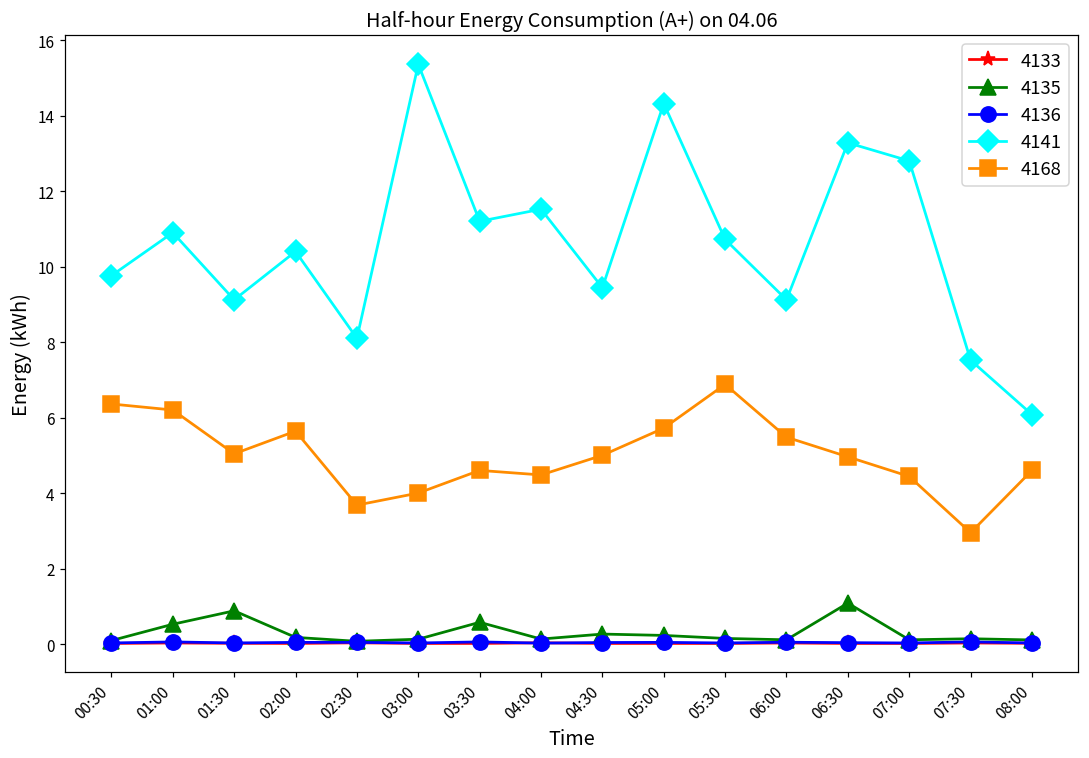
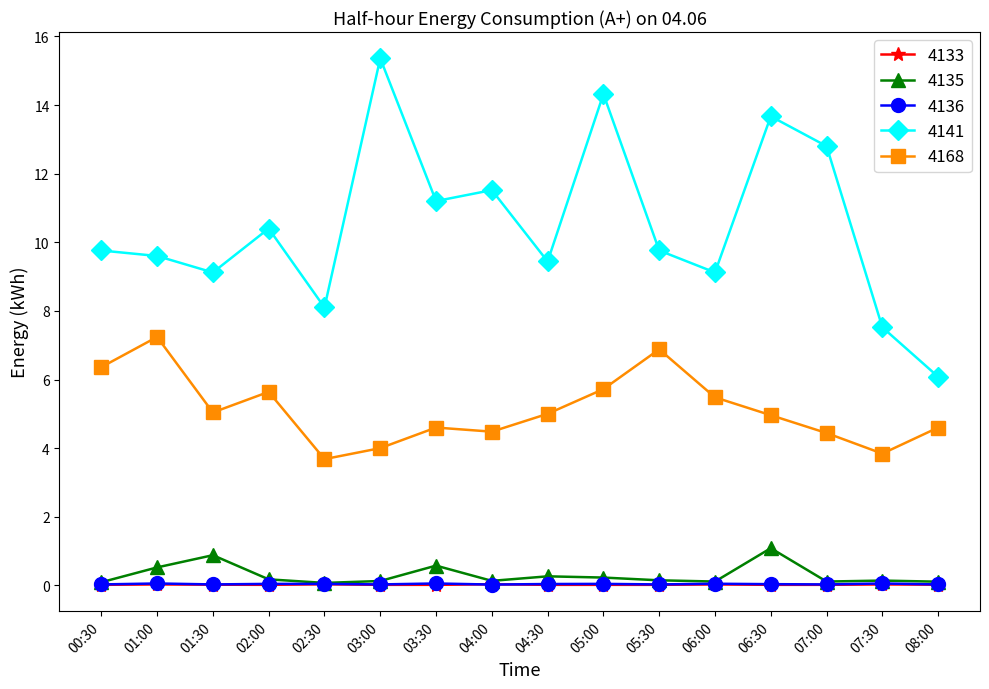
  {
    "4135": {
      "01:00": 0.5,
      "01:30": 0.9,
      "02:00": 0.2,
      "03:00": 0.1,
      "03:30": 0.6,
      "04:00": 0.1,
      "04:30": 0.3,
      "05:00": 0.2,
      "05:30": 0.1,
      "06:30": 1.1,
      "07:00": 0.1,
      "07:30": 0.1,
      "08:00": 0.1
    },
    "4141": {
      "00:30": 9.8,
-     "01:00": 10.9,
+     "01:00": 9.6,
      "01:30": 9.1,
      "02:00": 10.4,
      "02:30": 8.1,
      "03:00": 15.4,
      "03:30": 11.2,
      "04:00": 11.5,
      "04:30": 9.4,
      "05:00": 14.3,
-     "05:30": 10.7,
+     "05:30": 9.8,
      "06:00": 9.1,
-     "06:30": 13.3,
+     "06:30": 13.7,
      "07:00": 12.8,
      "07:30": 7.5,
      "08:00": 6.1
    },
    "4168": {
      "00:30": 6.4,
-     "01:00": 6.2,
+     "01:00": 7.2,
      "01:30": 5.0,
      "02:00": 5.6,
      "02:30": 3.7,
      "03:00": 4.0,
      "03:30": 4.6,
      "04:00": 4.5,
      "04:30": 5.0,
      "05:00": 5.7,
      "05:30": 6.9,
      "06:00": 5.5,
      "06:30": 5.0,
      "07:00": 4.4,
-     "07:30": 3.0,
+     "07:30": 3.8,
      "08:00": 4.6
    }
  }
